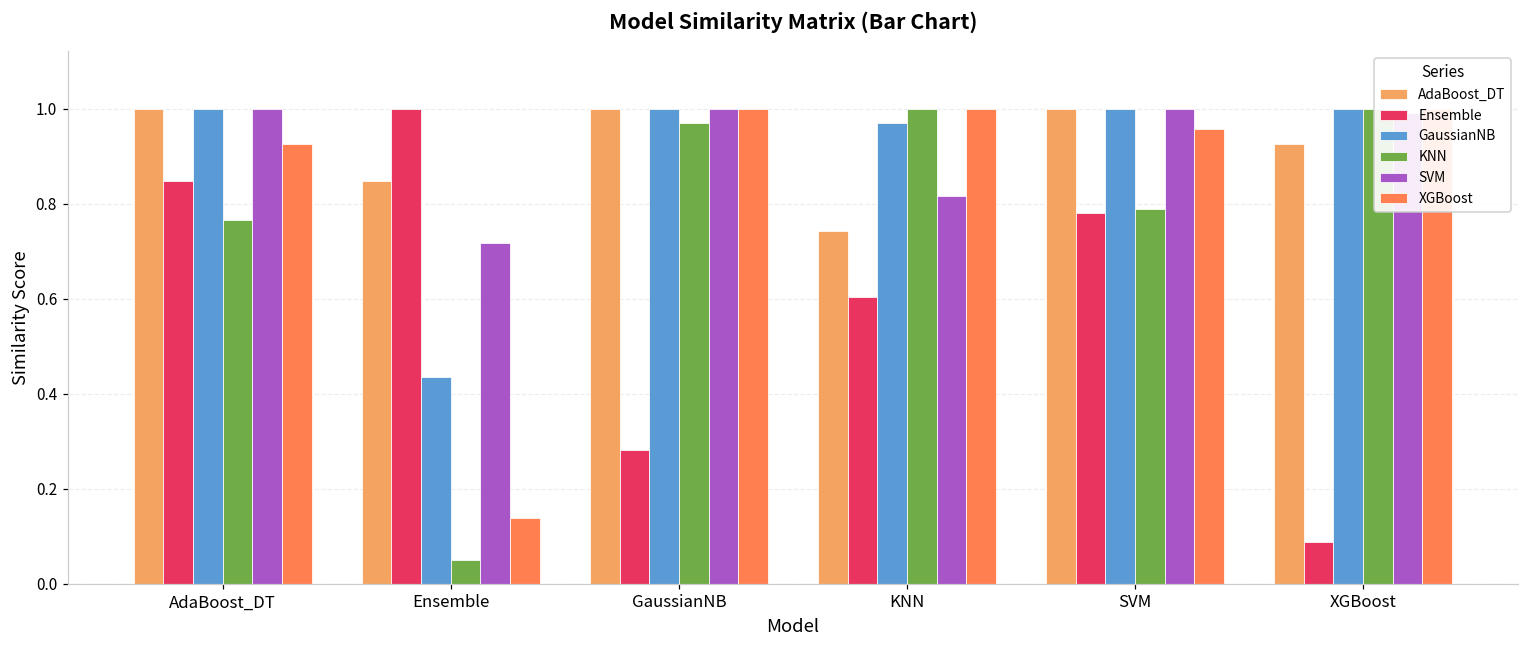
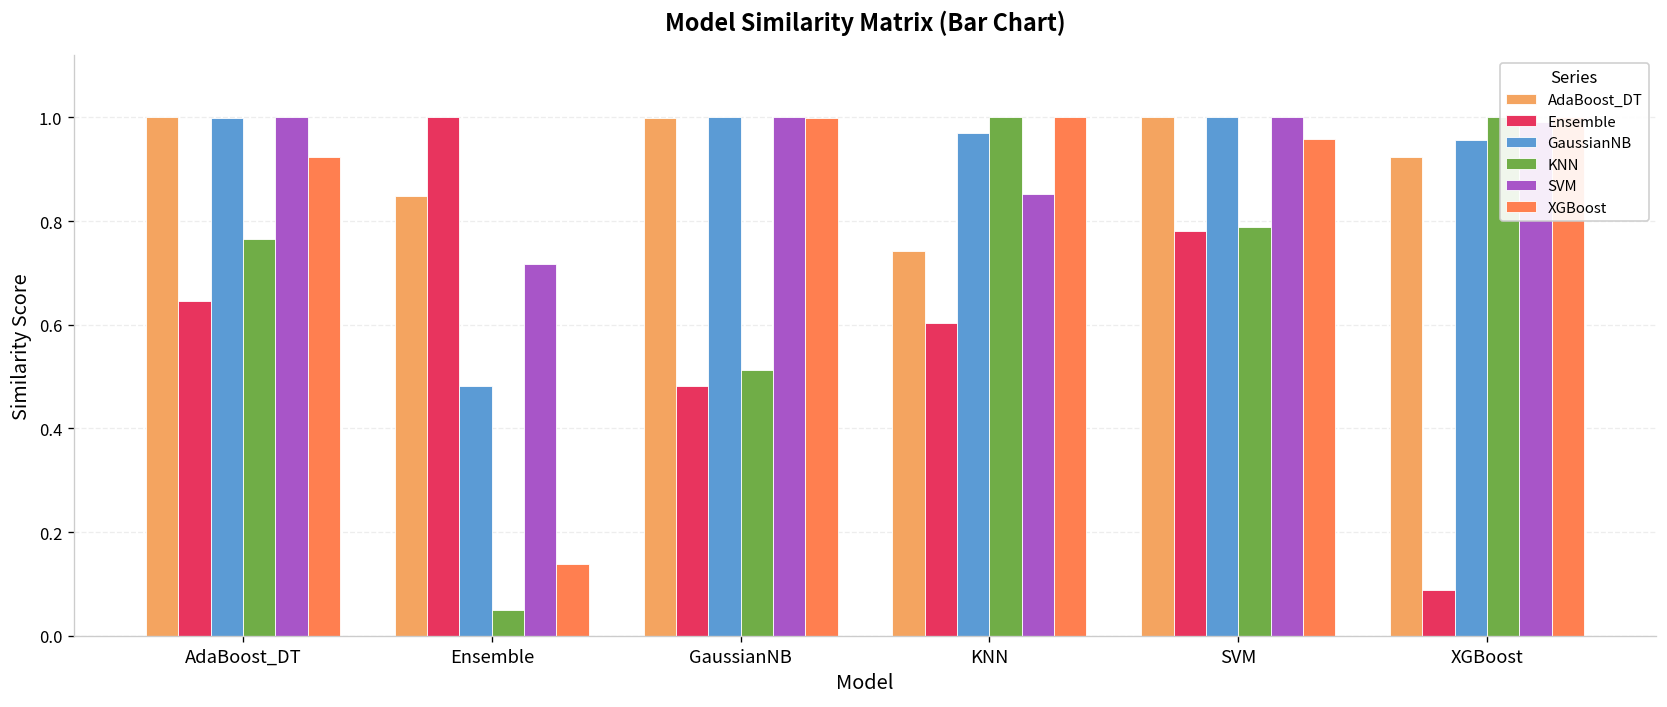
  {
    "Ensemble": {
-     "AdaBoost_DT": 0.85,
+     "AdaBoost_DT": 0.65,
      "Ensemble": 1.00,
-     "GaussianNB": 0.28,
+     "GaussianNB": 0.48,
      "KNN": 0.60,
      "SVM": 0.78,
      "XGBoost": 0.09
    },
    "GaussianNB": {
      "AdaBoost_DT": 1.00,
-     "Ensemble": 0.43,
+     "Ensemble": 0.48,
      "GaussianNB": 1.00,
      "KNN": 0.97,
      "SVM": 1.00,
-     "XGBoost": 1.00
+     "XGBoost": 0.96
    },
    "KNN": {
      "AdaBoost_DT": 0.77,
      "Ensemble": 0.05,
-     "GaussianNB": 0.97,
+     "GaussianNB": 0.51,
      "KNN": 1.00,
      "SVM": 0.79
    },
    "SVM": {
      "AdaBoost_DT": 1.00,
      "Ensemble": 0.72,
      "GaussianNB": 1.00,
-     "KNN": 0.82,
+     "KNN": 0.85,
      "SVM": 1.00
    }
  }
